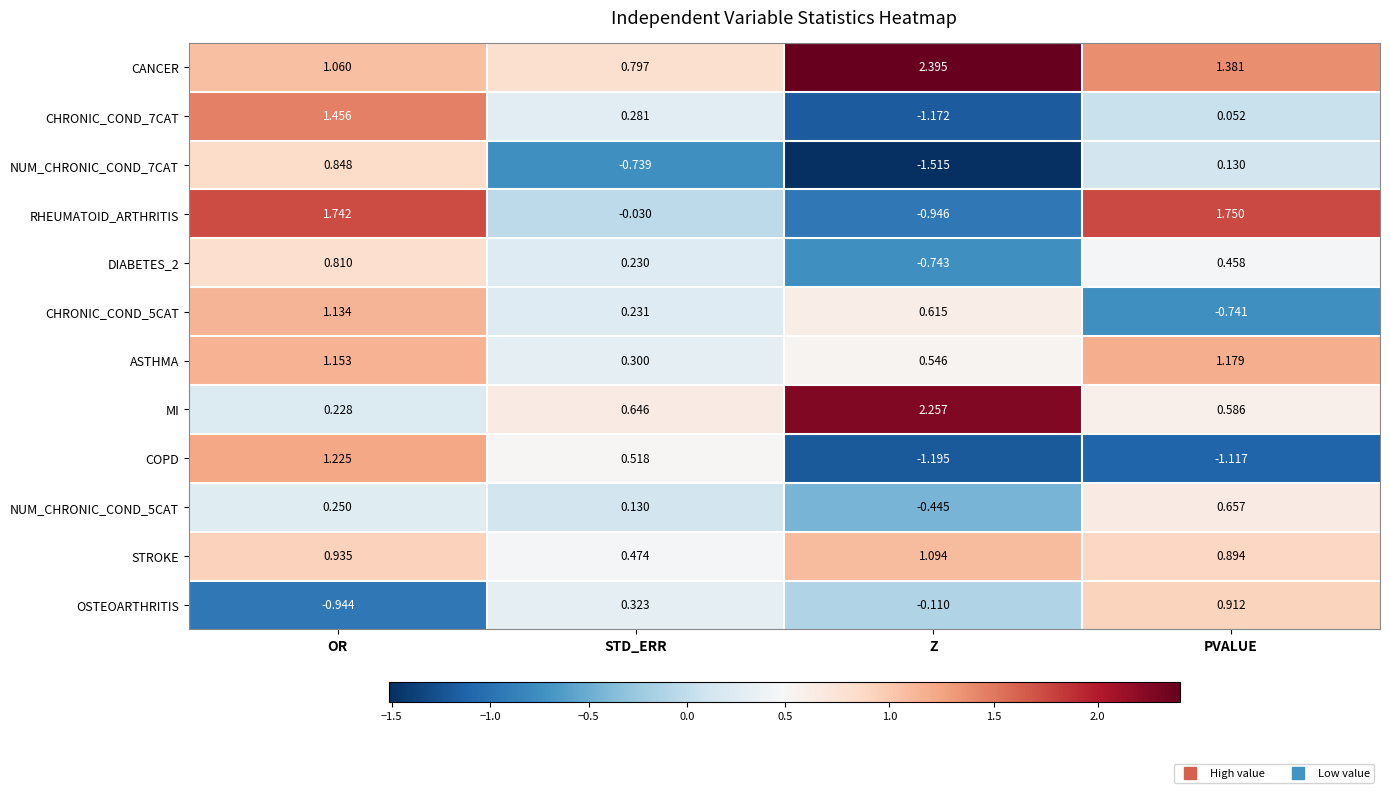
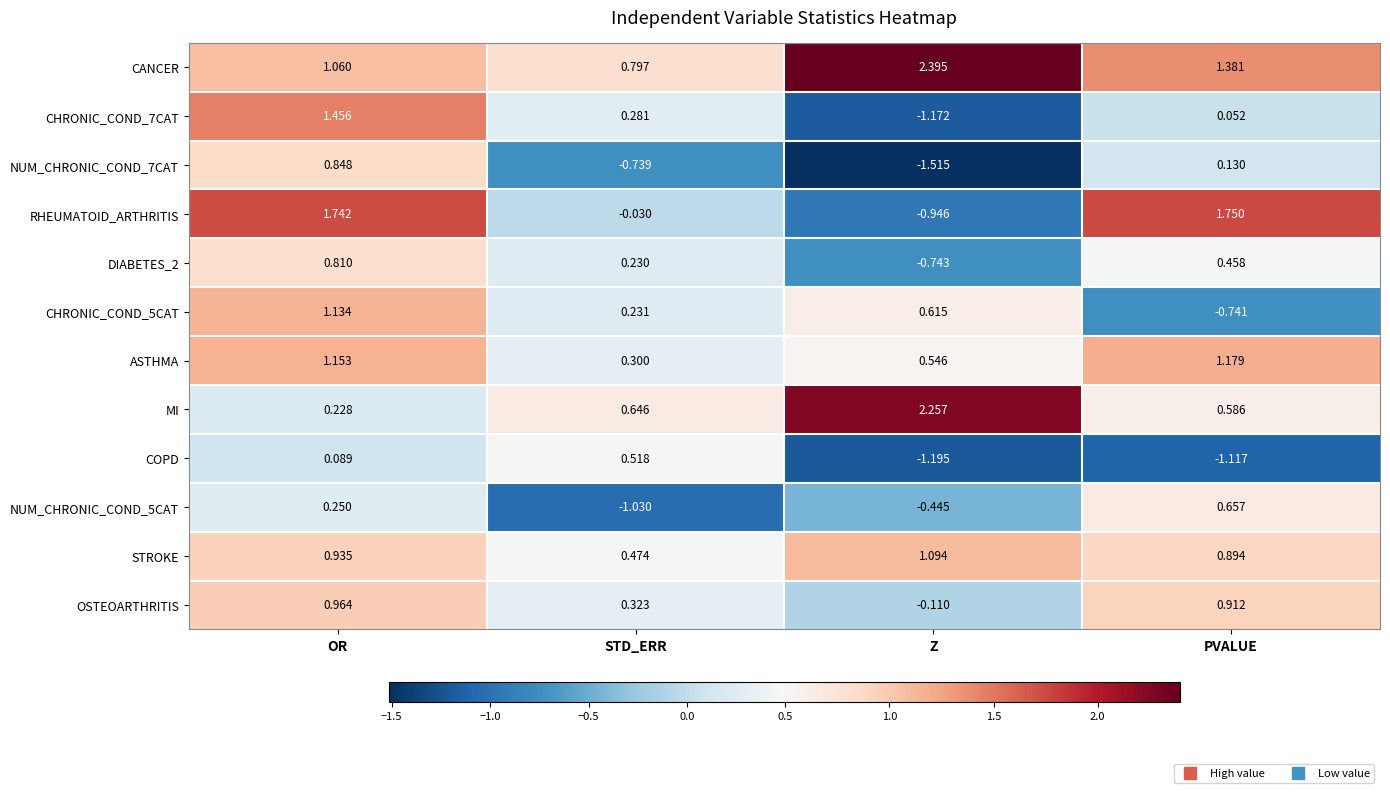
  {
    "CANCER": {
      "OR": 1.060,
      "STD_ERR": 0.797,
      "Z": 2.395,
      "PVALUE": 1.381
    },
    "CHRONIC_COND_7CAT": {
      "OR": 1.456,
      "STD_ERR": 0.281,
      "Z": -1.172,
      "PVALUE": 0.052
    },
    "NUM_CHRONIC_COND_7CAT": {
      "OR": 0.848,
      "STD_ERR": -0.739,
      "Z": -1.515,
      "PVALUE": 0.130
    },
    "RHEUMATOID_ARTHRITIS": {
      "OR": 1.742,
      "STD_ERR": -0.030,
      "Z": -0.946,
      "PVALUE": 1.750
    },
    "DIABETES_2": {
      "OR": 0.810,
      "STD_ERR": 0.230,
      "Z": -0.743,
      "PVALUE": 0.458
    },
    "CHRONIC_COND_5CAT": {
      "OR": 1.134,
      "STD_ERR": 0.231,
      "Z": 0.615,
      "PVALUE": -0.741
    },
    "ASTHMA": {
      "OR": 1.153,
      "STD_ERR": 0.300,
      "Z": 0.546,
      "PVALUE": 1.179
    },
    "MI": {
      "OR": 0.228,
      "STD_ERR": 0.646,
      "Z": 2.257,
      "PVALUE": 0.586
    },
    "COPD": {
-     "OR": 1.225,
+     "OR": 0.089,
      "STD_ERR": 0.518,
      "Z": -1.195,
      "PVALUE": -1.117
    },
    "NUM_CHRONIC_COND_5CAT": {
      "OR": 0.250,
-     "STD_ERR": 0.130,
+     "STD_ERR": -1.030,
      "Z": -0.445,
      "PVALUE": 0.657
    },
    "STROKE": {
      "OR": 0.935,
      "STD_ERR": 0.474,
      "Z": 1.094,
      "PVALUE": 0.894
    },
    "OSTEOARTHRITIS": {
-     "OR": -0.944,
+     "OR": 0.964,
      "STD_ERR": 0.323,
      "Z": -0.110,
      "PVALUE": 0.912
    }
  }
